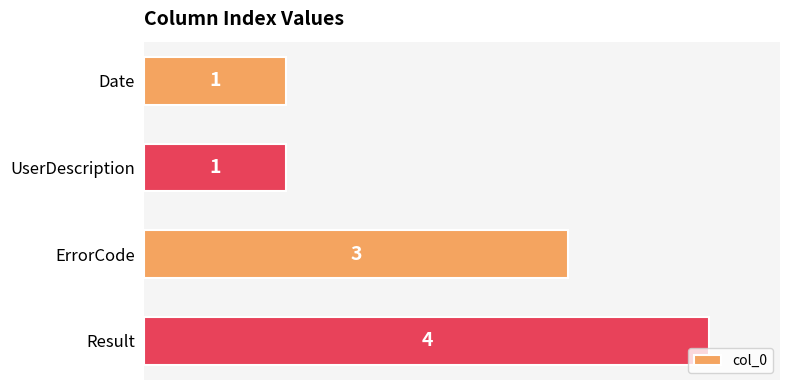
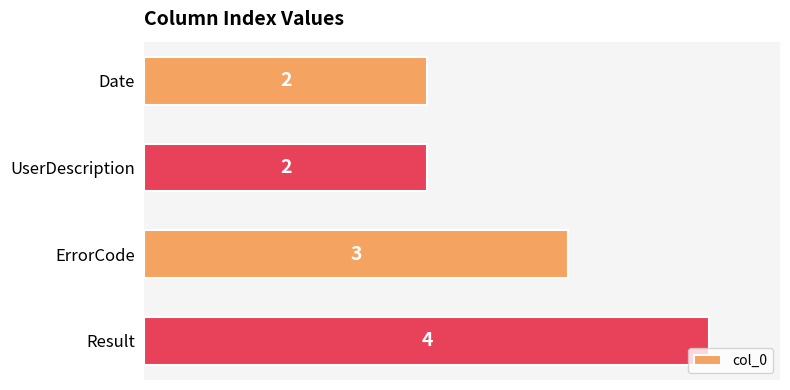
  {
-   "Date": 1,
-   "UserDescription": 1,
+   "Date": 2,
+   "UserDescription": 2,
    "ErrorCode": 3,
    "Result": 4
  }
